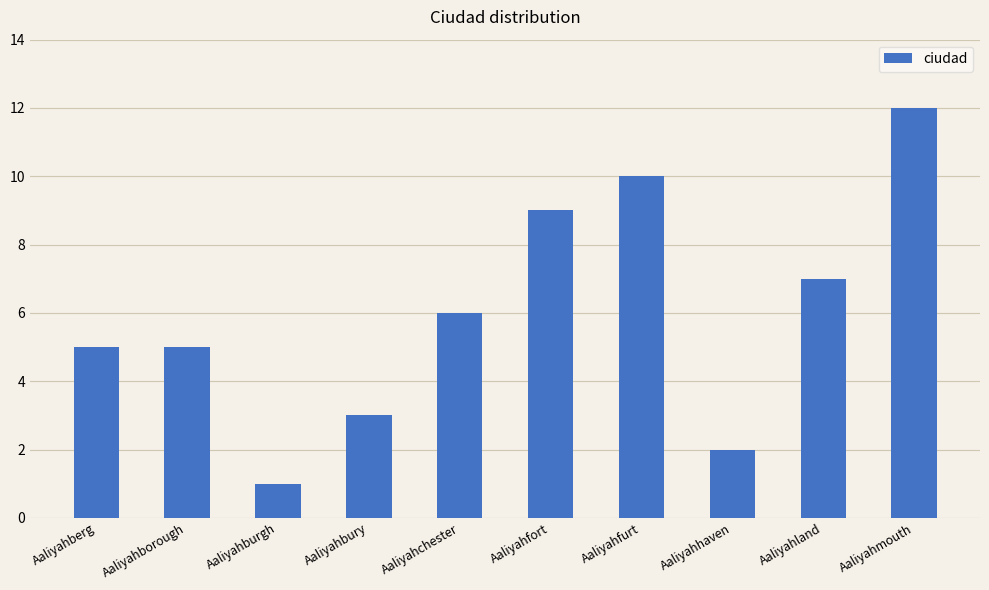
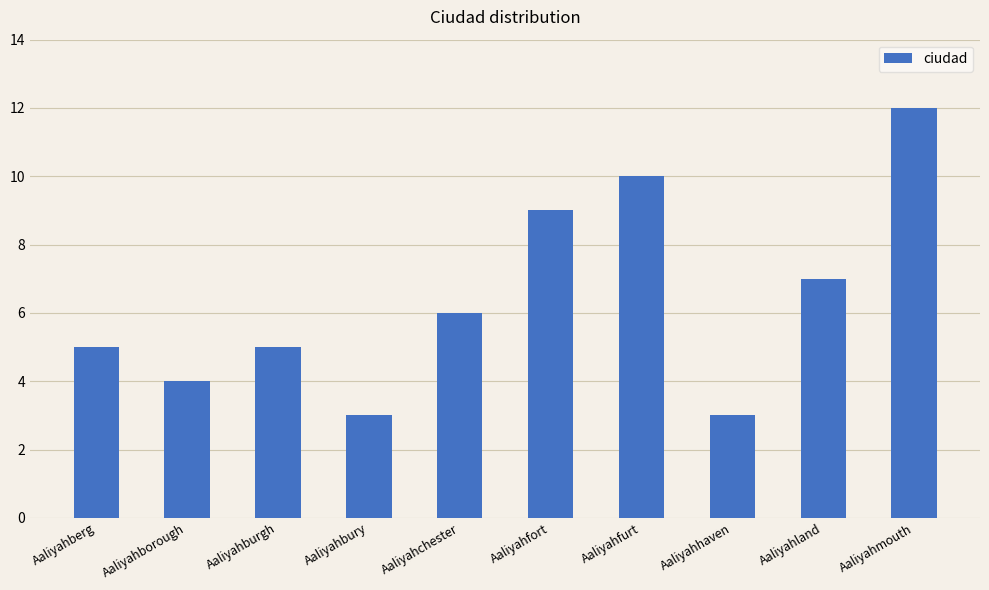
  {
    "Aaliyahberg": 5,
-   "Aaliyahborough": 5,
-   "Aaliyahburgh": 1,
+   "Aaliyahborough": 4,
+   "Aaliyahburgh": 5,
    "Aaliyahbury": 3,
    "Aaliyahchester": 6,
    "Aaliyahfort": 9,
    "Aaliyahfurt": 10,
-   "Aaliyahhaven": 2,
+   "Aaliyahhaven": 3,
    "Aaliyahland": 7,
    "Aaliyahmouth": 12
  }
